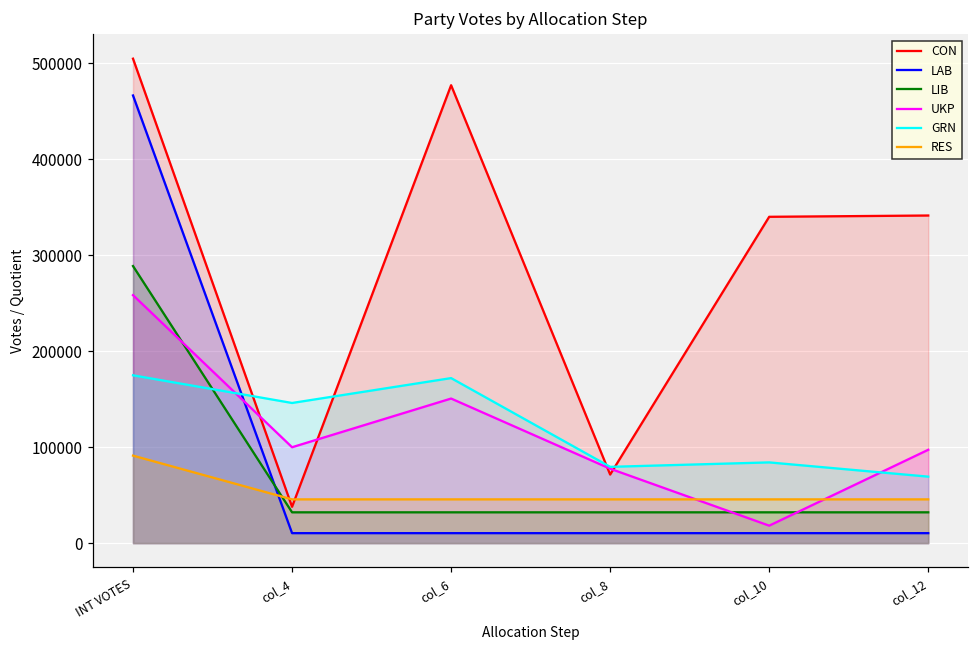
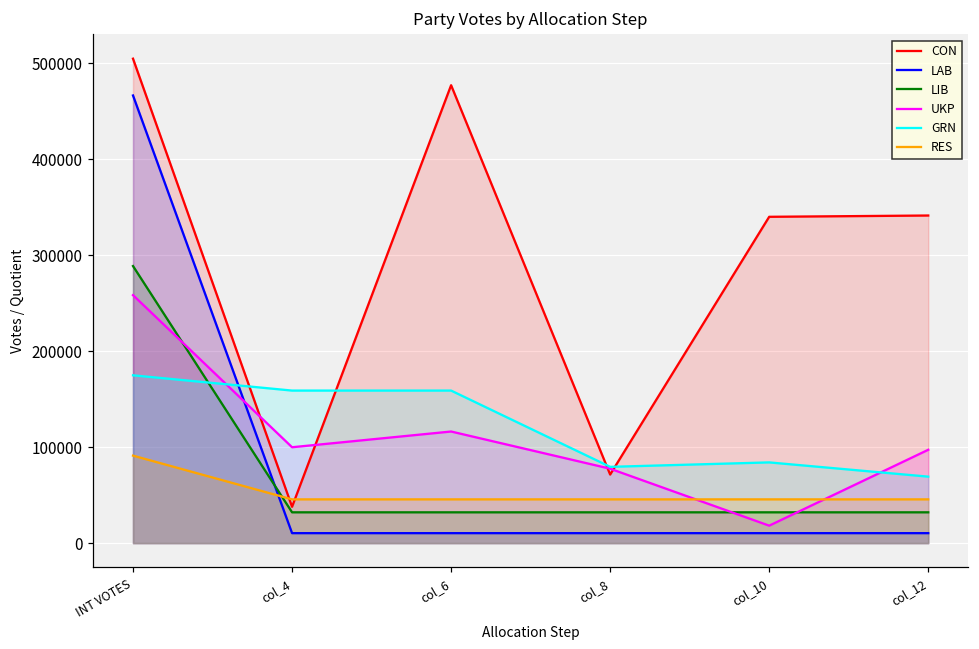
  {
    "CON": {
      "INT VOTES": 500000,
      "col_4": 40000,
      "col_6": 480000,
      "col_8": 70000,
      "col_10": 340000,
      "col_12": 340000
    },
    "LAB": {
      "INT VOTES": 470000,
      "col_4": 10000,
      "col_6": 10000,
      "col_8": 10000,
      "col_10": 10000,
      "col_12": 10000
    },
    "LIB": {
      "INT VOTES": 290000,
      "col_4": 30000,
      "col_6": 30000,
      "col_8": 30000,
      "col_10": 30000,
      "col_12": 30000
    },
    "UKP": {
      "INT VOTES": 260000,
      "col_4": 100000,
-     "col_6": 150000,
+     "col_6": 120000,
      "col_10": 20000,
      "col_12": 100000
    },
    "GRN": {
      "INT VOTES": 170000,
-     "col_4": 150000,
-     "col_6": 170000,
+     "col_4": 160000,
+     "col_6": 160000,
      "col_10": 80000,
      "col_12": 70000
    },
    "RES": {
      "INT VOTES": 90000,
      "col_4": 50000,
      "col_6": 50000,
      "col_8": 50000,
      "col_10": 50000,
      "col_12": 50000
    }
  }
